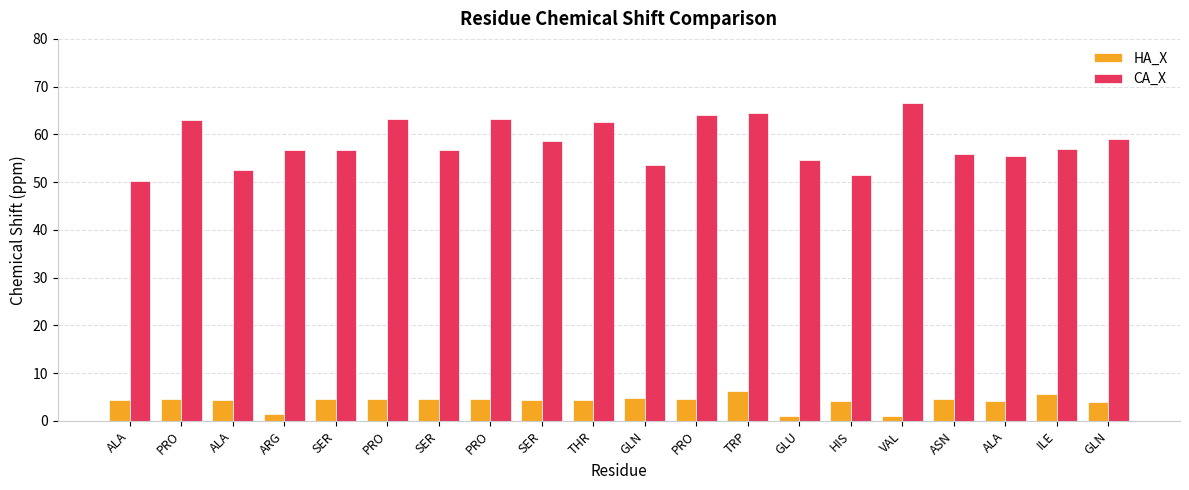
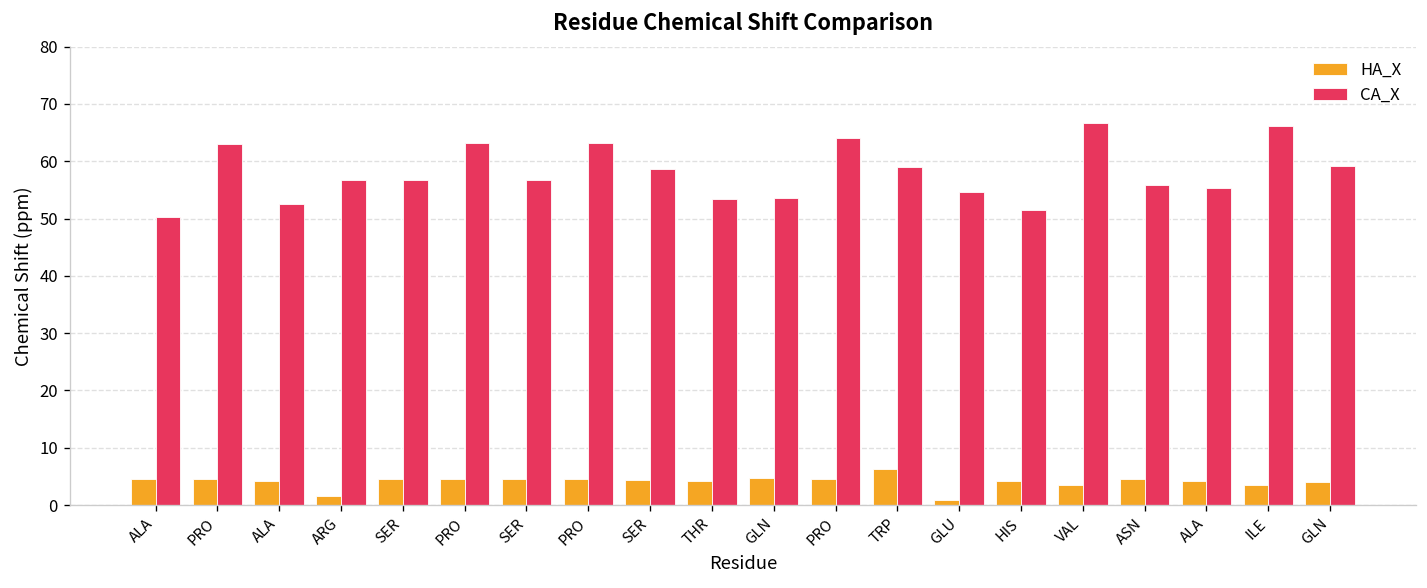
  {
    "HA_X": {
      "ARG": 2,
      "THR": 4,
      "TRP": 6,
      "GLU": 1,
      "HIS": 4,
-     "VAL": 1,
+     "VAL": 3,
      "ASN": 4,
-     "ILE": 6
+     "ILE": 3
    },
    "CA_X": {
      "ARG": 57,
-     "THR": 63,
-     "TRP": 65,
+     "THR": 53,
+     "TRP": 59,
      "GLU": 55,
      "HIS": 51,
      "VAL": 67,
      "ASN": 56,
-     "ILE": 57
+     "ILE": 66
    }
  }
